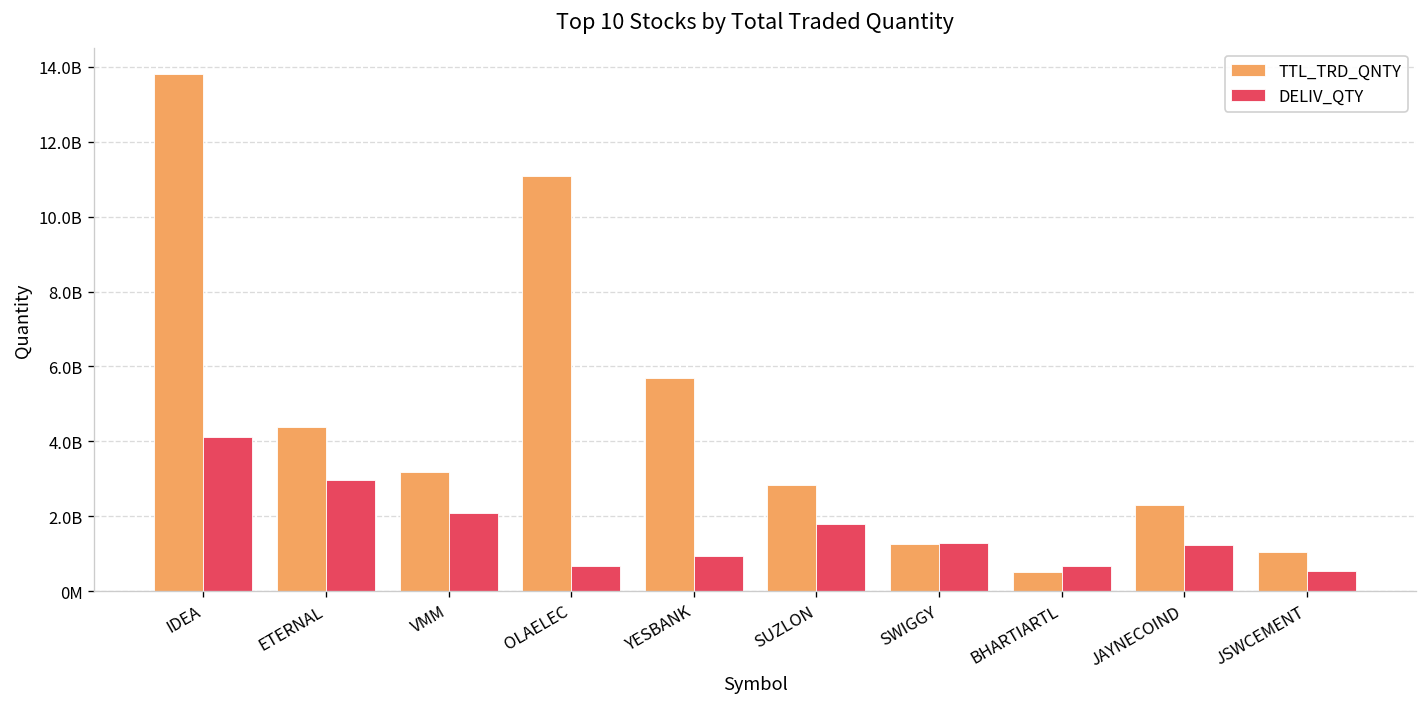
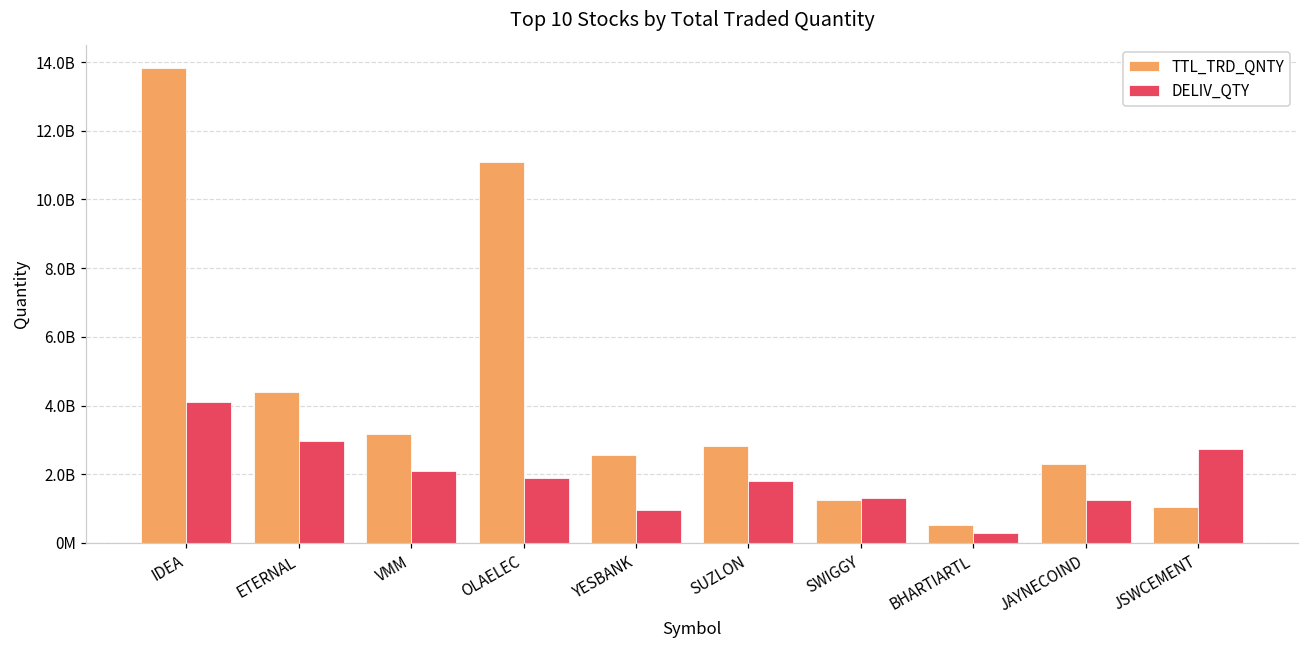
  {
    "TTL_TRD_QNTY": {
      "IDEA": 13800000000,
      "ETERNAL": 4400000000,
      "VMM": 3200000000,
      "OLAELEC": 11100000000,
-     "YESBANK": 5700000000,
+     "YESBANK": 2500000000,
      "SUZLON": 2800000000,
      "SWIGGY": 1300000000,
      "BHARTIARTL": 500000000,
      "JAYNECOIND": 2300000000,
      "JSWCEMENT": 1100000000
    },
    "DELIV_QTY": {
      "IDEA": 4100000000,
      "ETERNAL": 3000000000,
      "VMM": 2100000000,
-     "OLAELEC": 700000000,
+     "OLAELEC": 1900000000,
      "YESBANK": 900000000,
      "SUZLON": 1800000000,
      "SWIGGY": 1300000000,
-     "BHARTIARTL": 700000000,
+     "BHARTIARTL": 300000000,
      "JAYNECOIND": 1200000000,
-     "JSWCEMENT": 500000000
+     "JSWCEMENT": 2700000000
    }
  }
